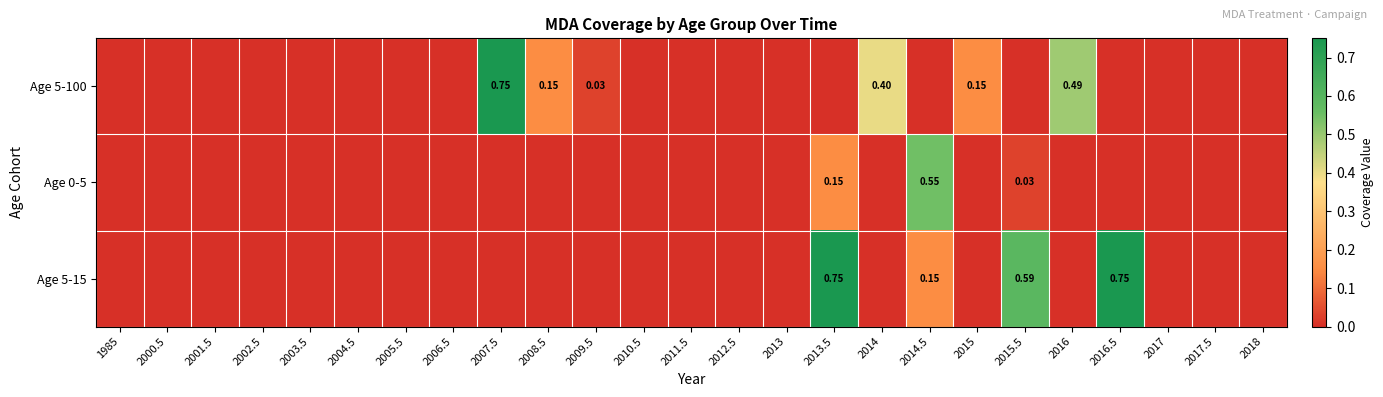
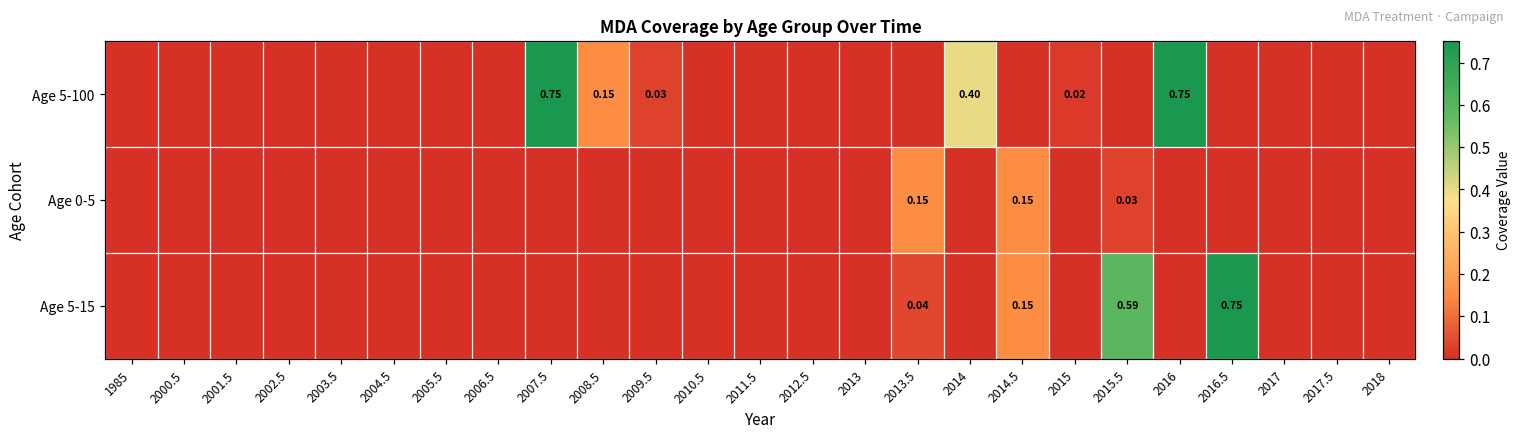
  {
    "Age 5-100": {
      "2007.5": 0.75,
      "2008.5": 0.15,
      "2009.5": 0.03,
      "2014": 0.40,
-     "2015": 0.15,
-     "2016": 0.49
+     "2015": 0.02,
+     "2016": 0.75
    },
    "Age 0-5": {
      "2013.5": 0.15,
-     "2014.5": 0.55,
+     "2014.5": 0.15,
      "2015.5": 0.03
    },
    "Age 5-15": {
-     "2013.5": 0.75,
+     "2013.5": 0.04,
      "2014.5": 0.15,
      "2015.5": 0.59,
      "2016.5": 0.75
    }
  }
